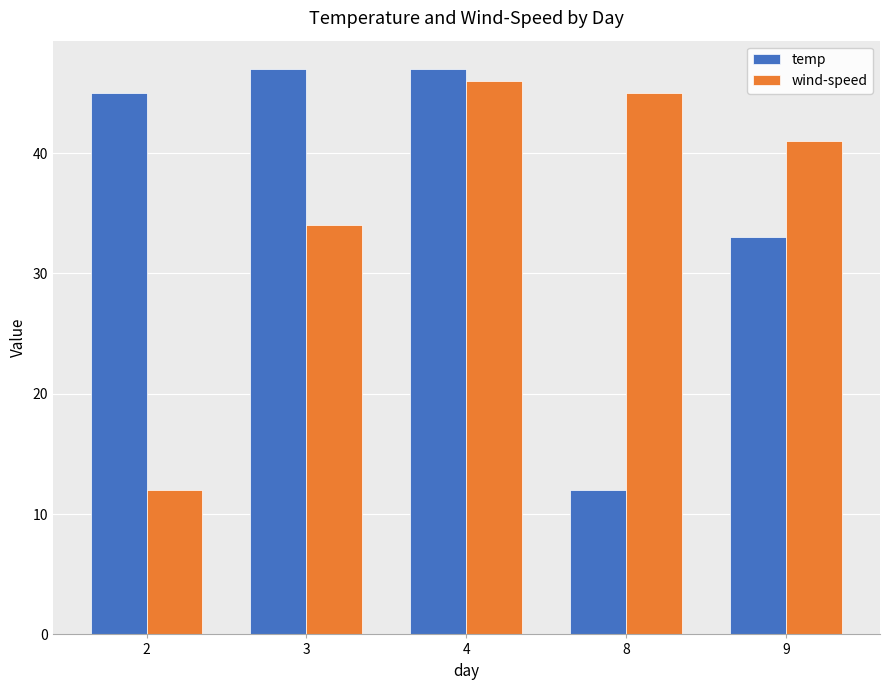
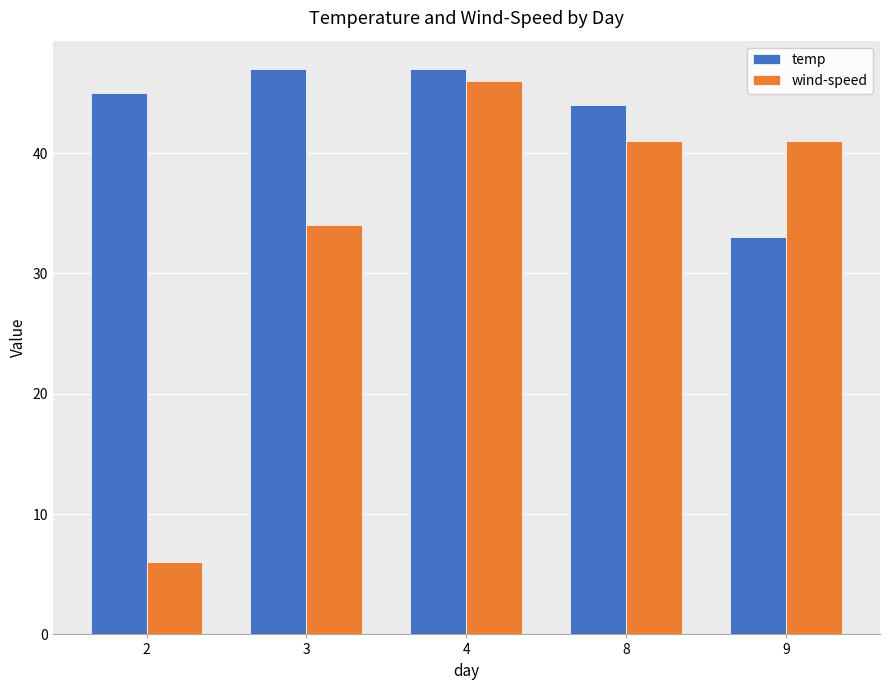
  {
    "temp": {
      "2": 45,
      "3": 47,
      "4": 47,
-     "8": 12,
+     "8": 44,
      "9": 33
    },
    "wind-speed": {
-     "2": 12,
+     "2": 6,
      "3": 34,
      "4": 46,
-     "8": 45,
+     "8": 41,
      "9": 41
    }
  }
